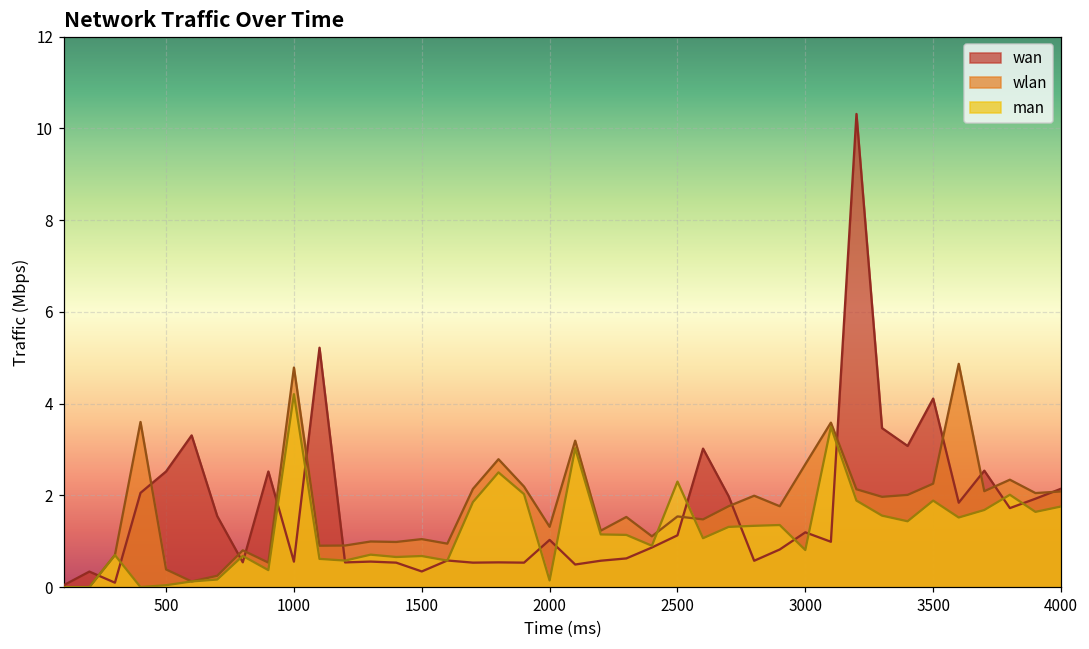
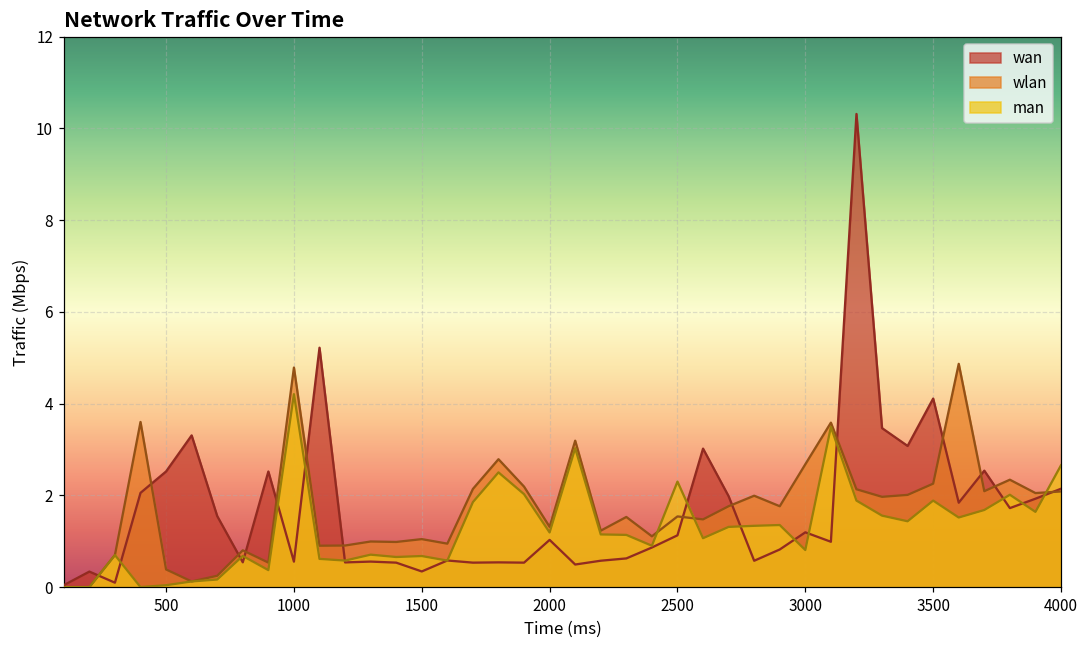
  {
    "wan": {
      "500": 2.5,
      "1000": 0.6,
      "1500": 0.3,
      "2000": 1.0,
      "2500": 1.1,
      "3000": 1.2,
      "3500": 4.1
    },
    "wlan": {
      "500": 0.4,
      "1000": 4.8,
      "1500": 1.0,
      "2000": 1.3,
      "2500": 1.5,
      "3000": 2.7,
      "3500": 2.3
    },
    "man": {
      "500": 0.0,
      "1000": 4.2,
      "1500": 0.7,
-     "2000": 0.1,
+     "2000": 1.2,
      "2500": 2.3,
      "3000": 0.8,
      "3500": 1.9,
-     "4000": 1.8
+     "4000": 2.7
    }
  }
